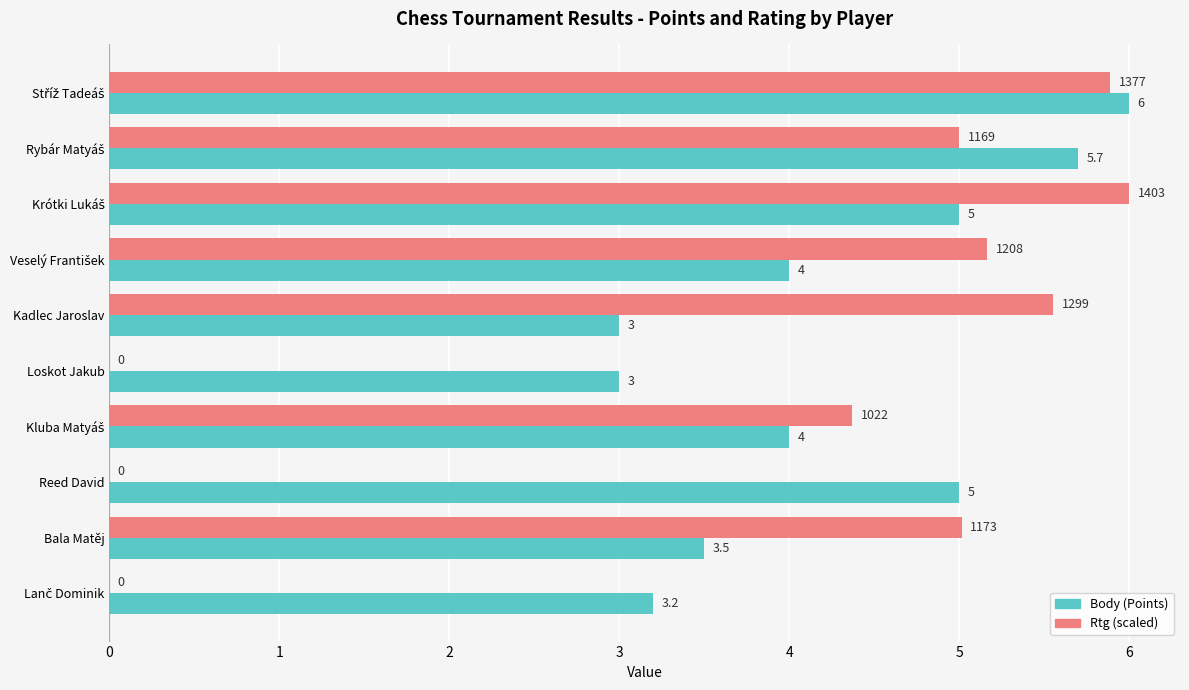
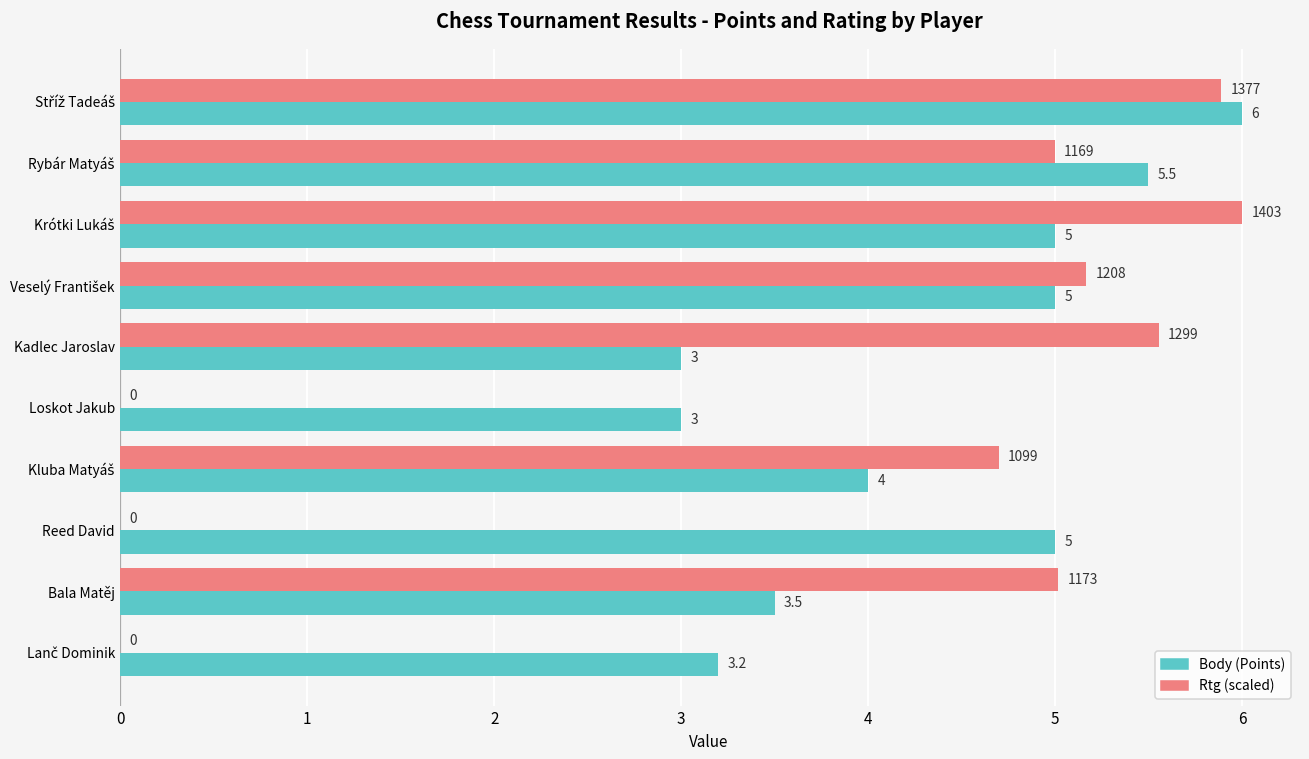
  {
    "Body (Points)": {
      "Stříž Tadeáš": 6,
-     "Rybár Matyáš": 5.7,
+     "Rybár Matyáš": 5.5,
      "Krótki Lukáš": 5,
-     "Veselý František": 4,
+     "Veselý František": 5,
      "Kadlec Jaroslav": 3,
      "Loskot Jakub": 3,
      "Kluba Matyáš": 4,
      "Reed David": 5,
      "Bala Matěj": 3.5,
      "Lanč Dominik": 3.2
    },
    "Rtg (scaled)": {
      "Loskot Jakub": 0,
-     "Kluba Matyáš": 1022,
+     "Kluba Matyáš": 1099,
      "Reed David": 0,
      "Lanč Dominik": 0
    }
  }
